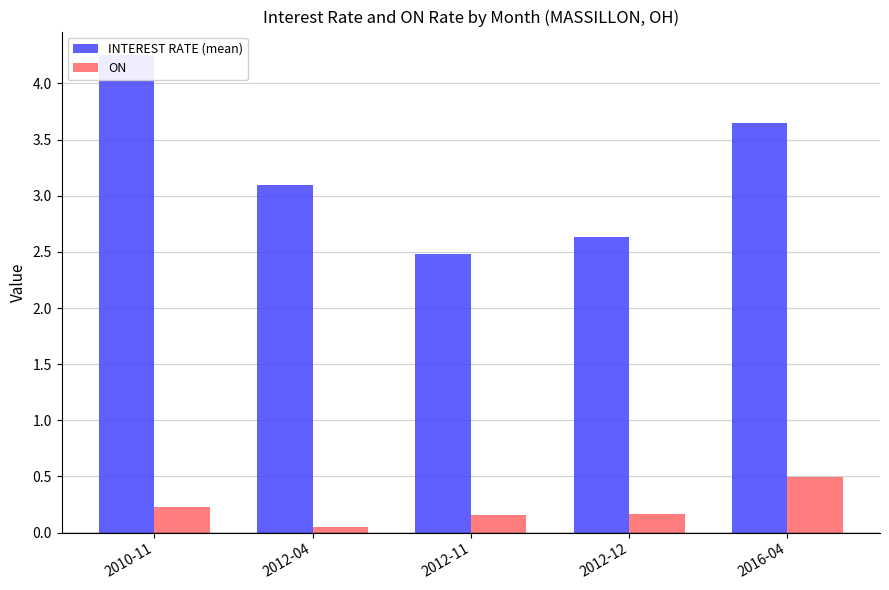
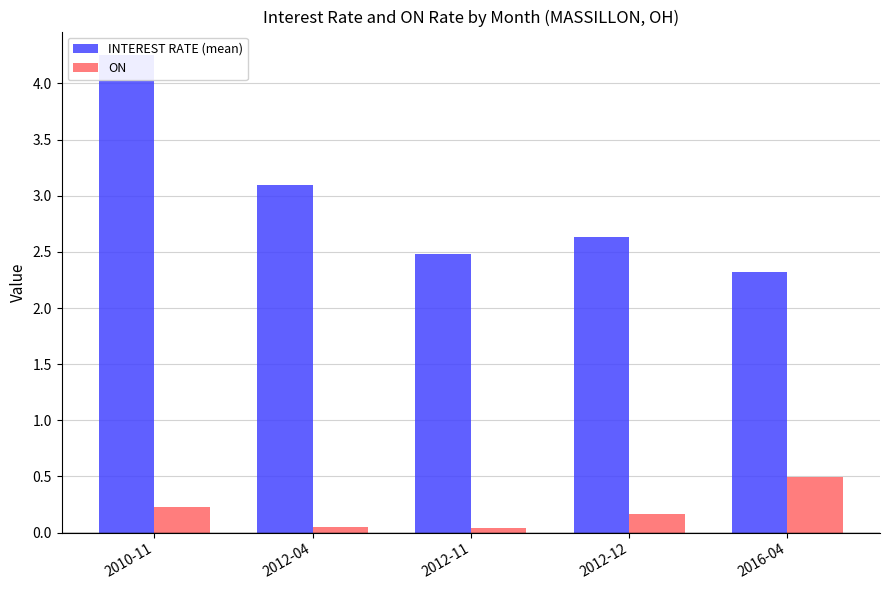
  {
    "INTEREST RATE (mean)": {
      "2012-04": 3.10,
      "2012-11": 2.48,
      "2012-12": 2.63,
-     "2016-04": 3.65
+     "2016-04": 2.32
    },
    "ON": {
      "2010-11": 0.23,
      "2012-04": 0.05,
-     "2012-11": 0.16,
+     "2012-11": 0.04,
      "2012-12": 0.16,
      "2016-04": 0.50
    }
  }
